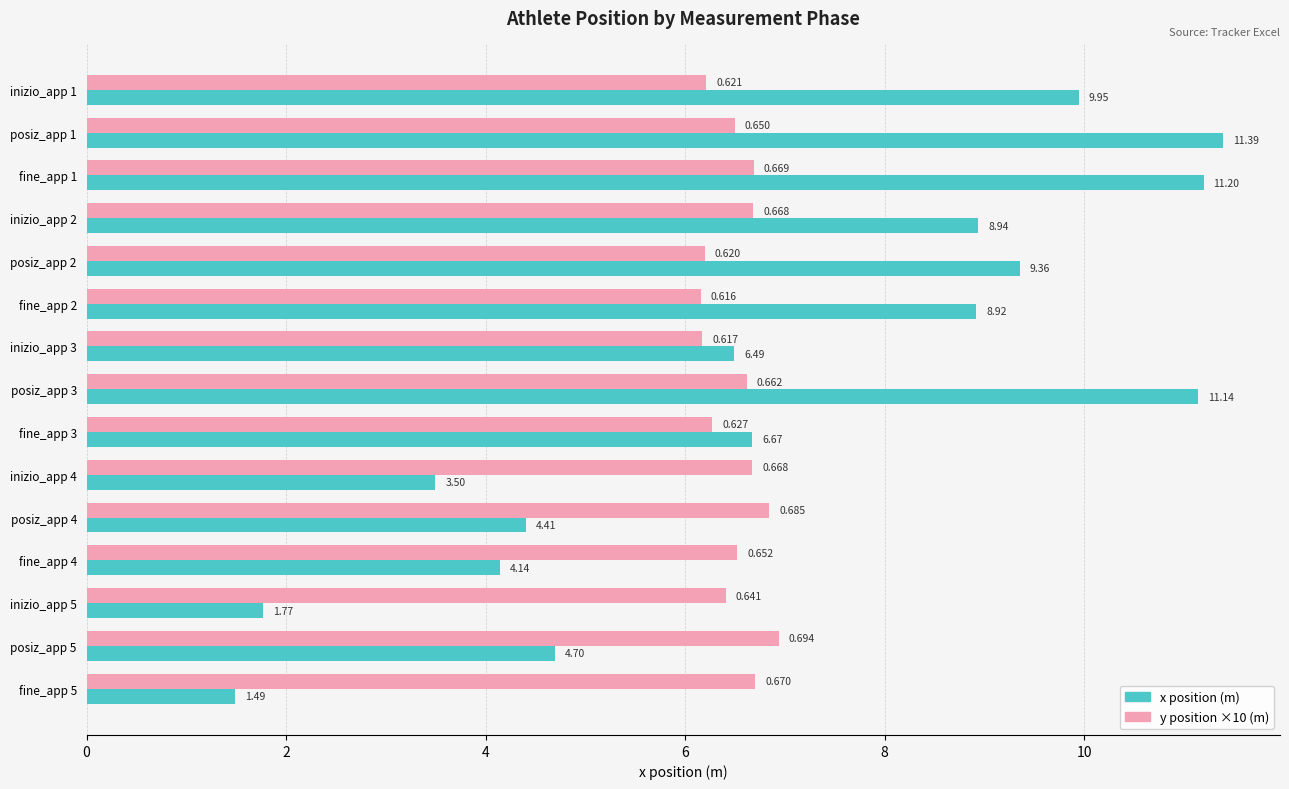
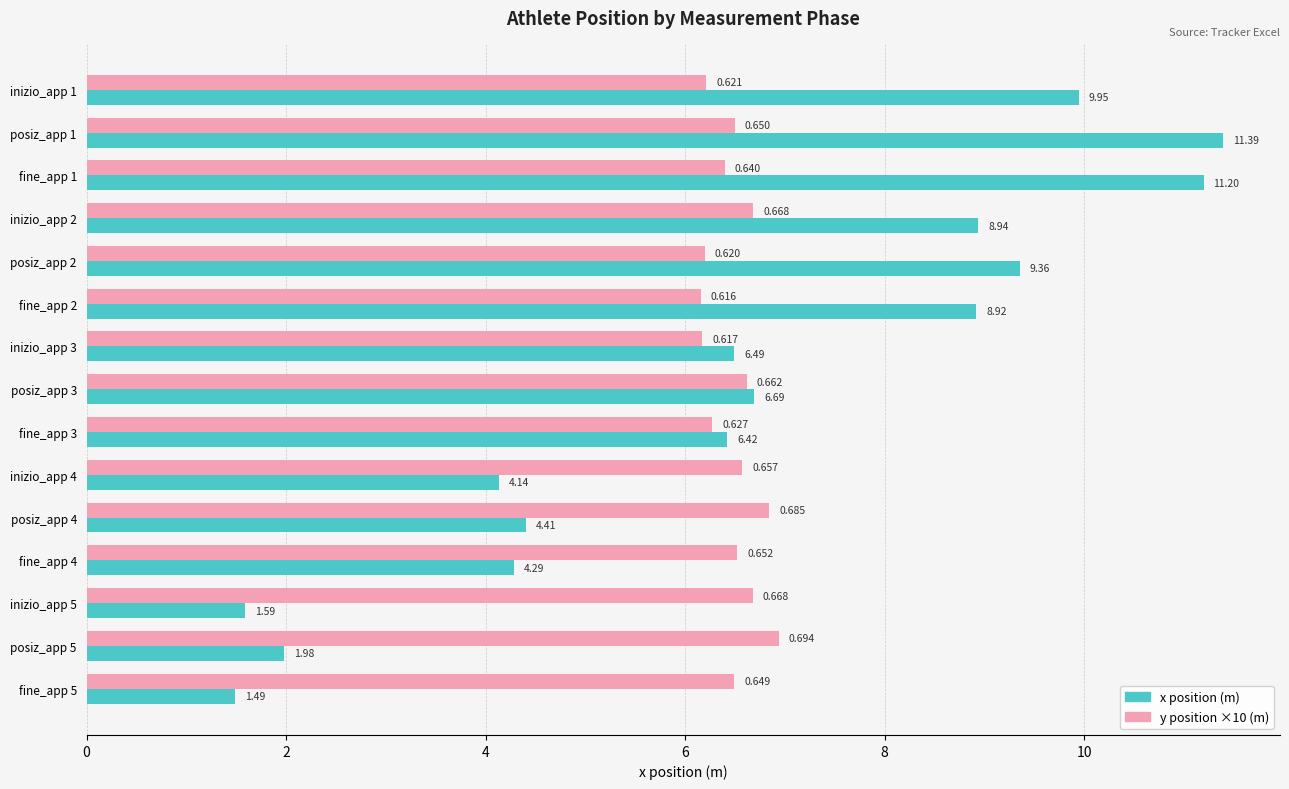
  {
    "x position (m)": {
      "inizio_app 1": 9.95,
      "posiz_app 1": 11.39,
      "fine_app 1": 11.20,
      "inizio_app 2": 8.94,
      "posiz_app 2": 9.36,
      "fine_app 2": 8.92,
      "inizio_app 3": 6.49,
-     "posiz_app 3": 11.14,
-     "fine_app 3": 6.67,
-     "inizio_app 4": 3.50,
+     "posiz_app 3": 6.69,
+     "fine_app 3": 6.42,
+     "inizio_app 4": 4.14,
      "posiz_app 4": 4.41,
-     "fine_app 4": 4.14,
-     "inizio_app 5": 1.77,
-     "posiz_app 5": 4.70,
+     "fine_app 4": 4.29,
+     "inizio_app 5": 1.59,
+     "posiz_app 5": 1.98,
      "fine_app 5": 1.49
    },
    "y position ×10 (m)": {
-     "fine_app 1": 0.669,
-     "inizio_app 4": 0.668,
-     "inizio_app 5": 0.641,
-     "fine_app 5": 0.670
+     "fine_app 1": 0.640,
+     "inizio_app 4": 0.657,
+     "inizio_app 5": 0.668,
+     "fine_app 5": 0.649
    }
  }
